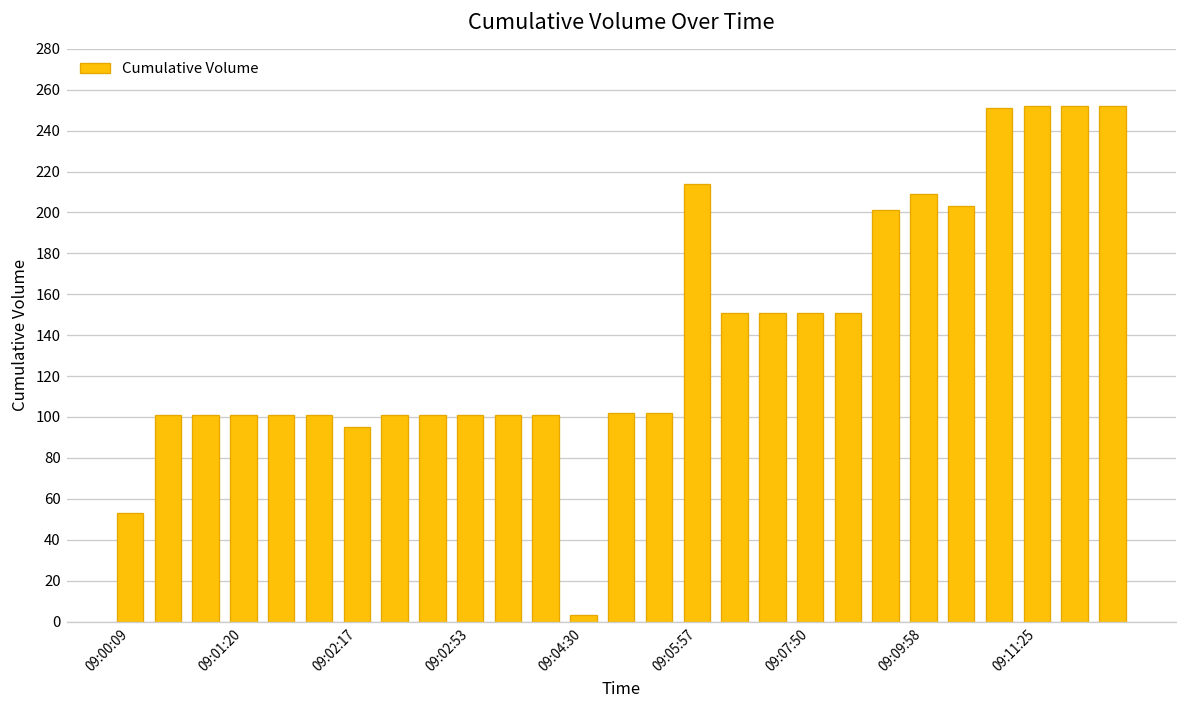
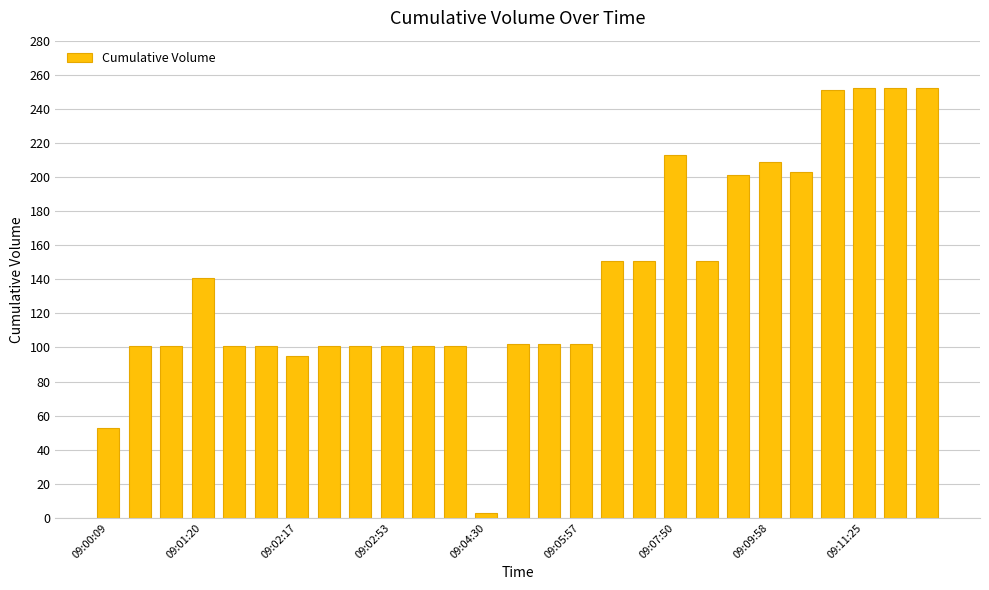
  {
    "09:00:09": 53,
-   "09:01:20": 101,
+   "09:01:20": 141,
    "09:02:17": 95,
    "09:02:53": 101,
    "09:04:30": 3,
-   "09:05:57": 214,
-   "09:07:50": 151,
+   "09:05:57": 102,
+   "09:07:50": 213,
    "09:09:58": 209,
    "09:11:25": 252
  }
